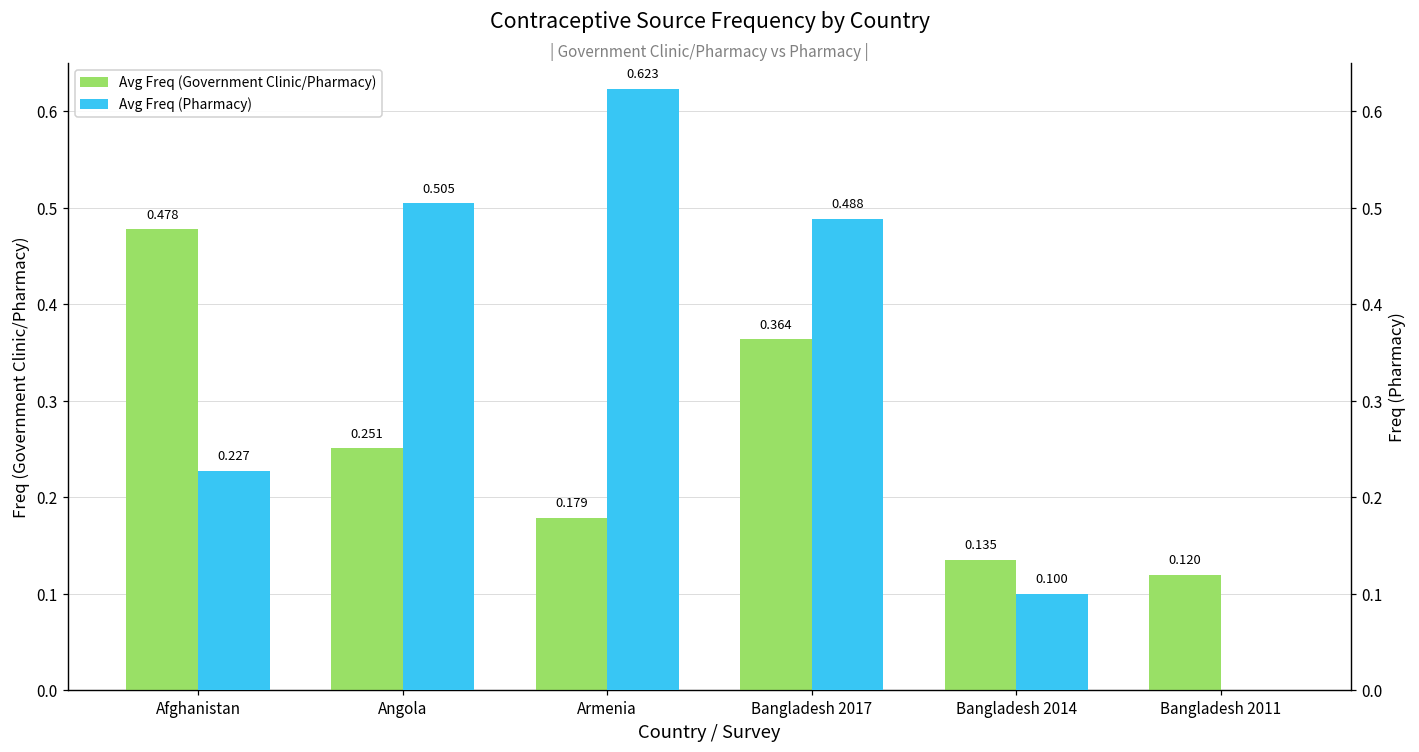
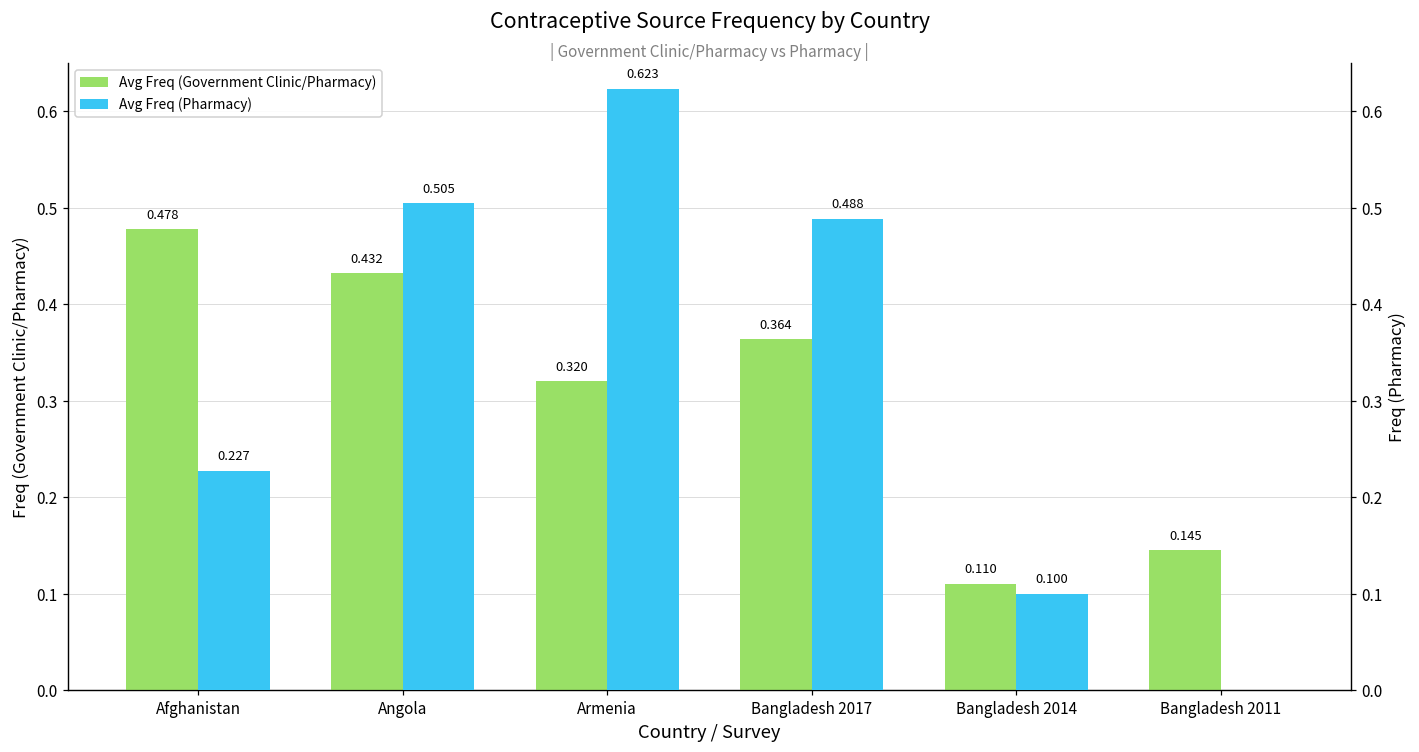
  {
    "Avg Freq (Government Clinic/Pharmacy)": {
      "Afghanistan": 0.478,
-     "Angola": 0.251,
-     "Armenia": 0.179,
+     "Angola": 0.432,
+     "Armenia": 0.320,
      "Bangladesh 2017": 0.364,
-     "Bangladesh 2014": 0.135,
-     "Bangladesh 2011": 0.120
+     "Bangladesh 2014": 0.110,
+     "Bangladesh 2011": 0.145
    },
    "Avg Freq (Pharmacy)": {
      "Afghanistan": 0.227,
      "Angola": 0.505,
      "Armenia": 0.623,
      "Bangladesh 2017": 0.488,
      "Bangladesh 2014": 0.100
    }
  }
